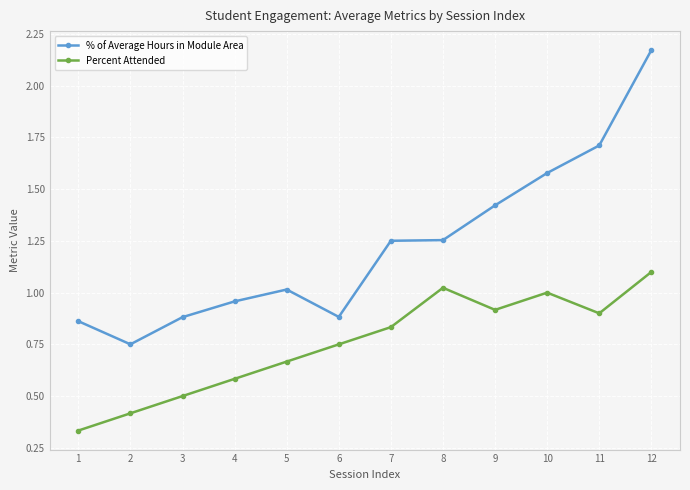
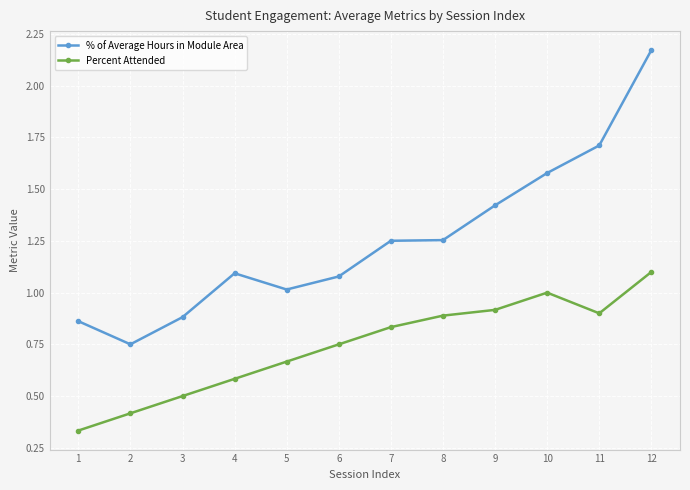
  {
    "% of Average Hours in Module Area": {
      "1": 0.86,
      "2": 0.75,
      "3": 0.88,
-     "4": 0.96,
+     "4": 1.09,
      "5": 1.02,
-     "6": 0.88,
+     "6": 1.08,
      "7": 1.25,
      "8": 1.25,
      "9": 1.42,
      "10": 1.58,
      "11": 1.71,
      "12": 2.17
    },
    "Percent Attended": {
      "1": 0.33,
      "2": 0.42,
      "3": 0.50,
      "4": 0.58,
      "5": 0.67,
      "6": 0.75,
      "7": 0.83,
-     "8": 1.02,
+     "8": 0.89,
      "9": 0.92,
      "10": 1.00,
      "11": 0.90,
      "12": 1.10
    }
  }
